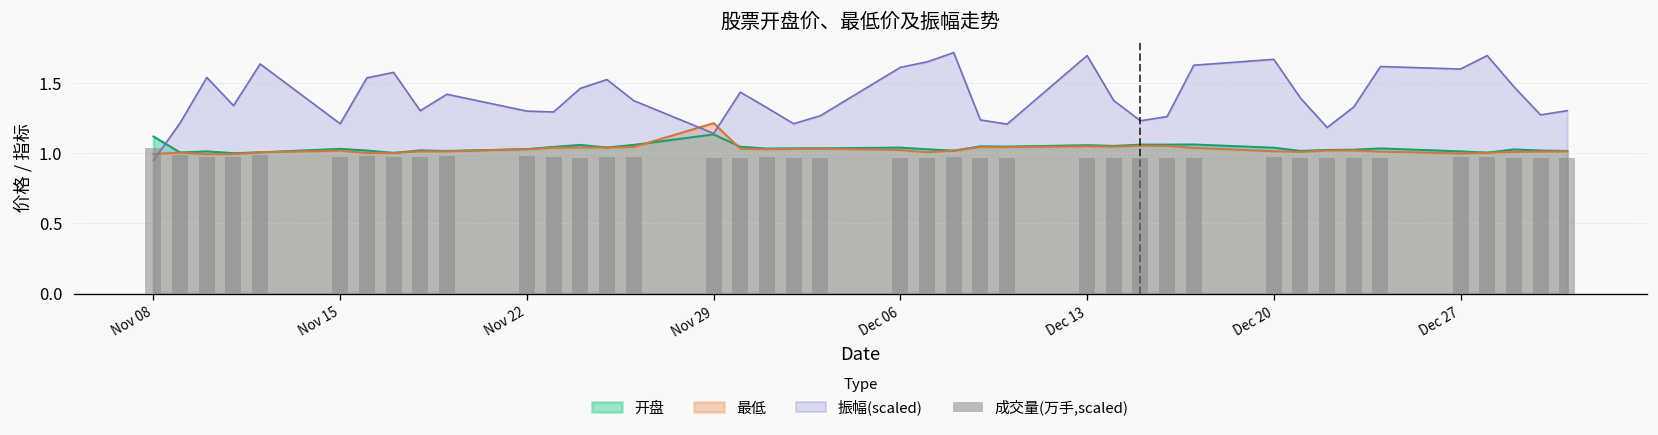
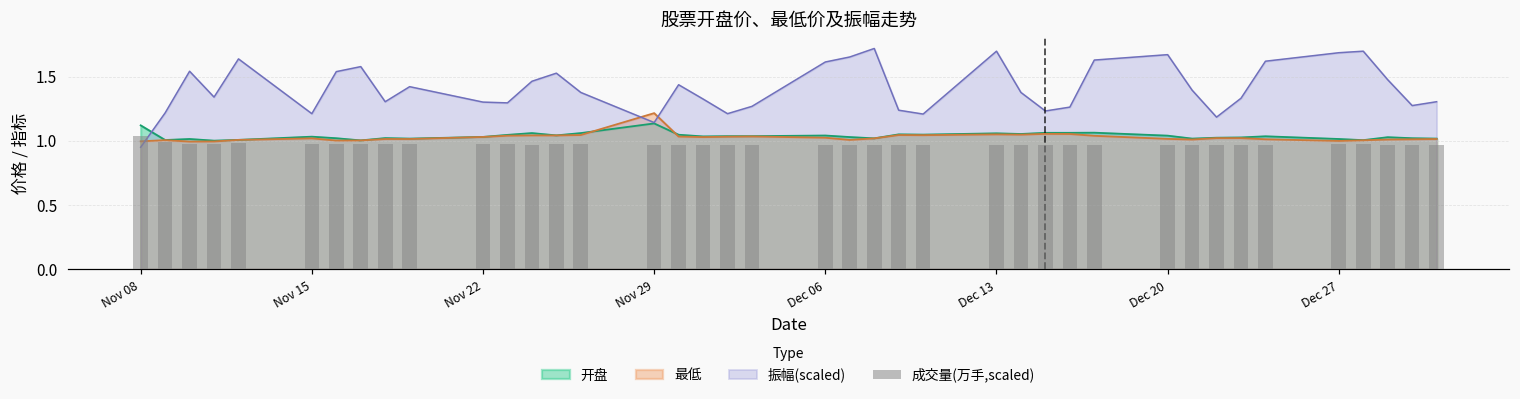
  {
    "开盘": {
      "Nov 08": 1.12,
      "Dec 20": 1.04
    },
    "成交量(万手,scaled)": {
      "Nov 08": 1.04,
      "Nov 15": 0.98,
      "Nov 22": 0.98,
      "Nov 29": 0.97,
      "Dec 06": 0.97,
      "Dec 13": 0.97,
      "Dec 20": 0.97,
      "Dec 27": 0.97
    },
    "最低": {
      "Nov 08": 1.00,
      "Nov 29": 1.22,
      "Dec 20": 1.02
    },
    "振幅(scaled)": {
      "Nov 08": 0.95,
      "Nov 15": 1.21,
      "Nov 22": 1.30,
      "Dec 06": 1.61,
      "Dec 13": 1.70,
      "Dec 20": 1.67,
-     "Dec 27": 1.60
+     "Dec 27": 1.69
    }
  }
